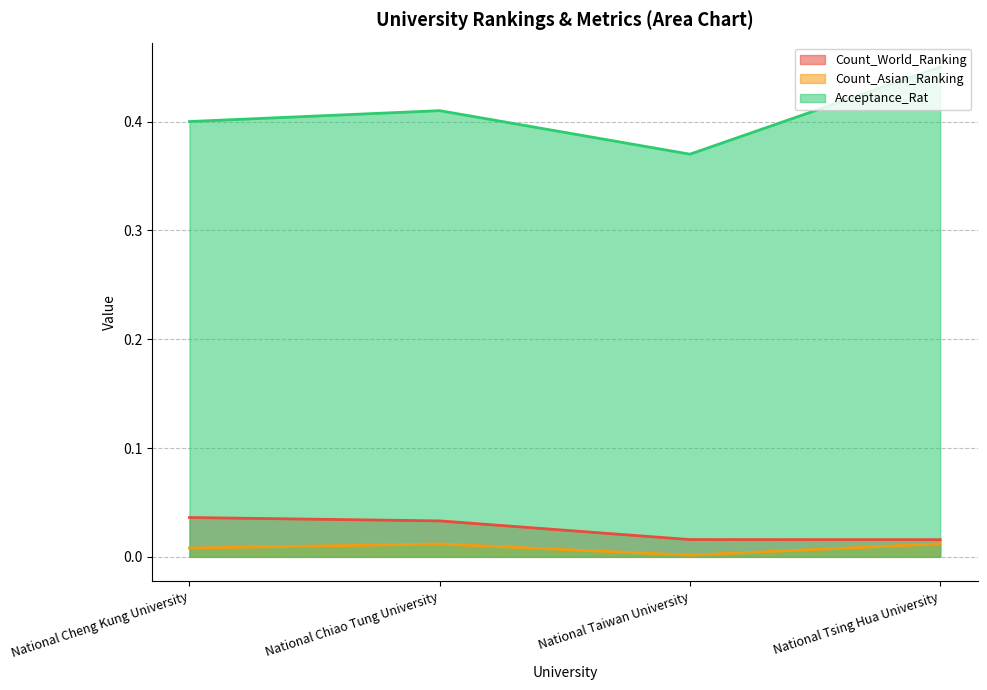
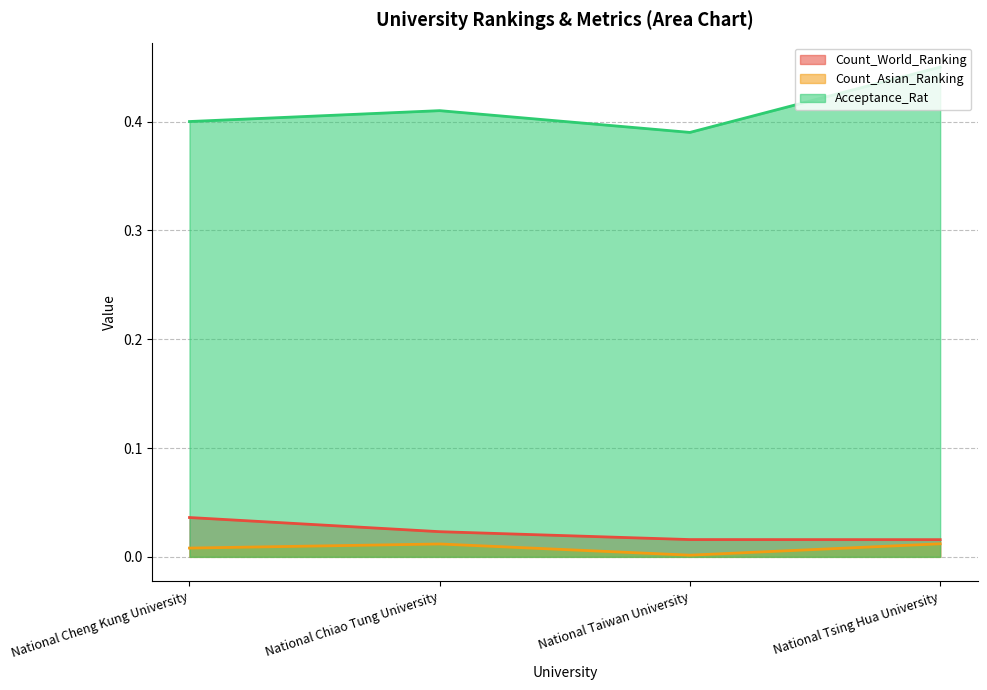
  {
    "Count_World_Ranking": {
      "National Cheng Kung University": 0.036,
-     "National Chiao Tung University": 0.033,
+     "National Chiao Tung University": 0.023,
      "National Taiwan University": 0.016,
      "National Tsing Hua University": 0.016
    },
    "Count_Asian_Ranking": {
      "National Cheng Kung University": 0.008,
      "National Chiao Tung University": 0.012,
      "National Taiwan University": 0.002,
      "National Tsing Hua University": 0.012
    },
    "Acceptance_Rat": {
      "National Cheng Kung University": 0.40,
      "National Chiao Tung University": 0.41,
-     "National Taiwan University": 0.37
+     "National Taiwan University": 0.39
    }
  }
